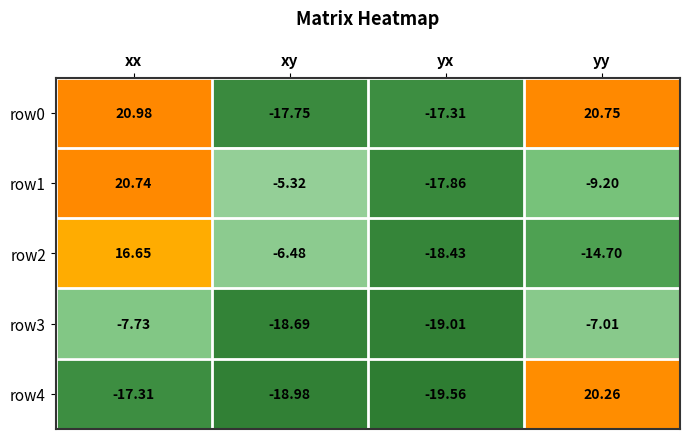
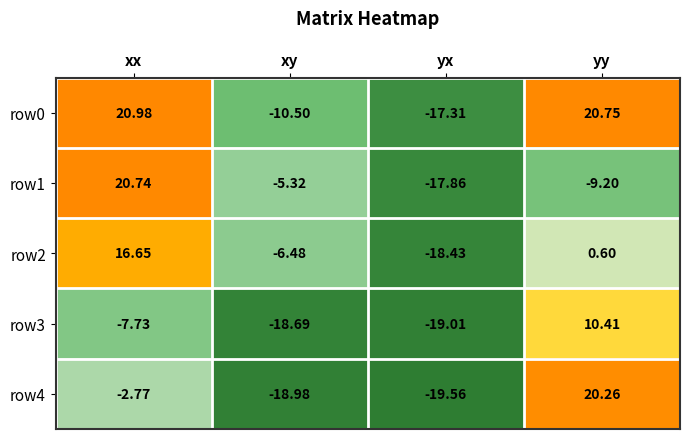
  {
    "row0": {
      "xx": 20.98,
-     "xy": -17.75,
+     "xy": -10.50,
      "yx": -17.31,
      "yy": 20.75
    },
    "row1": {
      "xx": 20.74,
      "xy": -5.32,
      "yx": -17.86,
      "yy": -9.20
    },
    "row2": {
      "xx": 16.65,
      "xy": -6.48,
      "yx": -18.43,
-     "yy": -14.70
+     "yy": 0.60
    },
    "row3": {
      "xx": -7.73,
      "xy": -18.69,
      "yx": -19.01,
-     "yy": -7.01
+     "yy": 10.41
    },
    "row4": {
-     "xx": -17.31,
+     "xx": -2.77,
      "xy": -18.98,
      "yx": -19.56,
      "yy": 20.26
    }
  }
